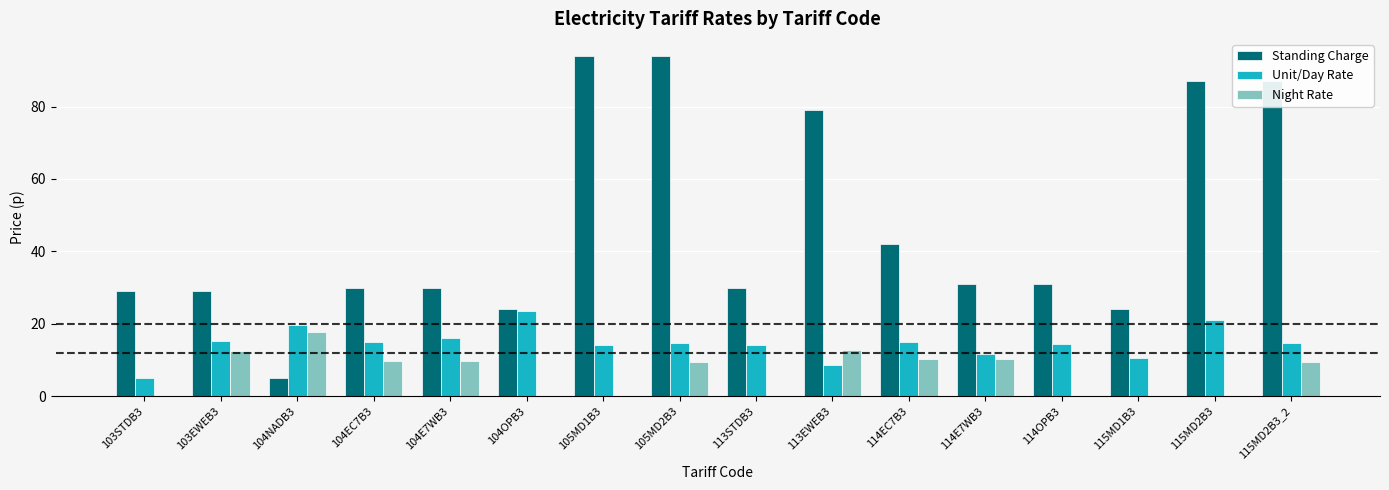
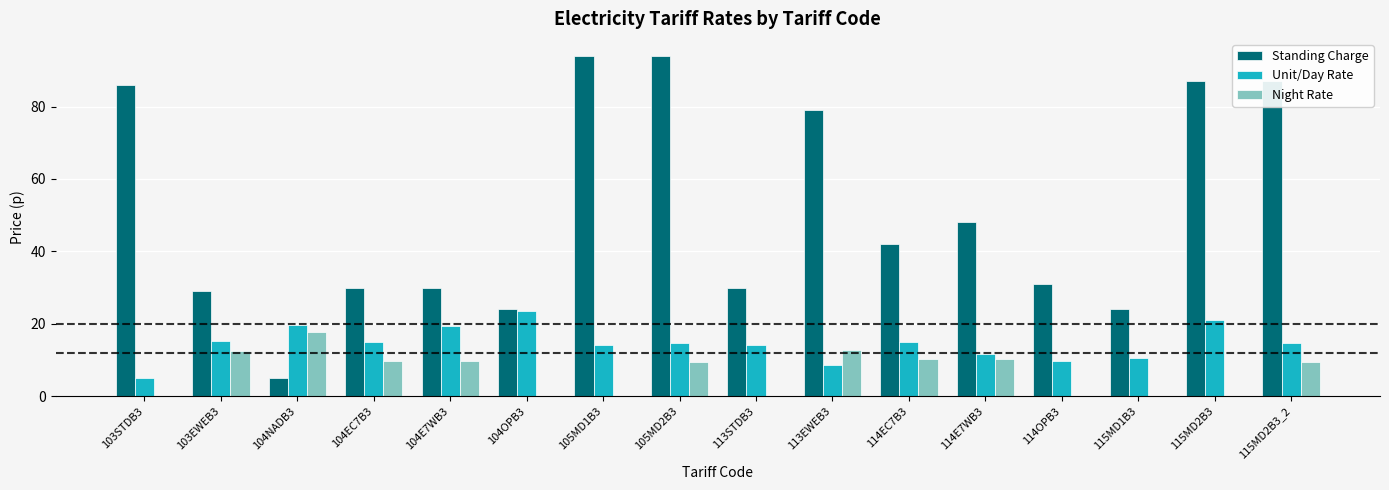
  {
    "Standing Charge": {
-     "103STDB3": 29,
+     "103STDB3": 86,
      "103EWEB3": 29,
      "104NADB3": 5,
      "104EC7B3": 30,
      "104E7WB3": 30,
      "104OPB3": 24,
      "105MD1B3": 94,
      "105MD2B3": 94,
      "113STDB3": 30,
      "113EWEB3": 79,
      "114EC7B3": 42,
-     "114E7WB3": 31,
+     "114E7WB3": 48,
      "114OPB3": 31,
      "115MD1B3": 24,
      "115MD2B3": 87
    },
    "Unit/Day Rate": {
      "103STDB3": 5,
      "103EWEB3": 15,
      "104NADB3": 20,
      "104EC7B3": 15,
-     "104E7WB3": 16,
+     "104E7WB3": 19,
      "104OPB3": 24,
      "105MD1B3": 14,
      "105MD2B3": 15,
      "113STDB3": 14,
      "113EWEB3": 9,
      "114EC7B3": 15,
      "114E7WB3": 12,
-     "114OPB3": 14,
+     "114OPB3": 10,
      "115MD1B3": 11,
      "115MD2B3": 21,
      "115MD2B3_2": 15
    },
    "Night Rate": {
      "103STDB3": 0,
      "103EWEB3": 13,
      "104NADB3": 18,
      "104EC7B3": 10,
      "104E7WB3": 10,
      "104OPB3": 0,
      "105MD1B3": 0,
      "105MD2B3": 10,
      "113STDB3": 0,
      "113EWEB3": 13,
      "114EC7B3": 10,
      "114E7WB3": 10,
      "114OPB3": 0,
      "115MD1B3": 0,
      "115MD2B3": 0,
      "115MD2B3_2": 10
    }
  }
